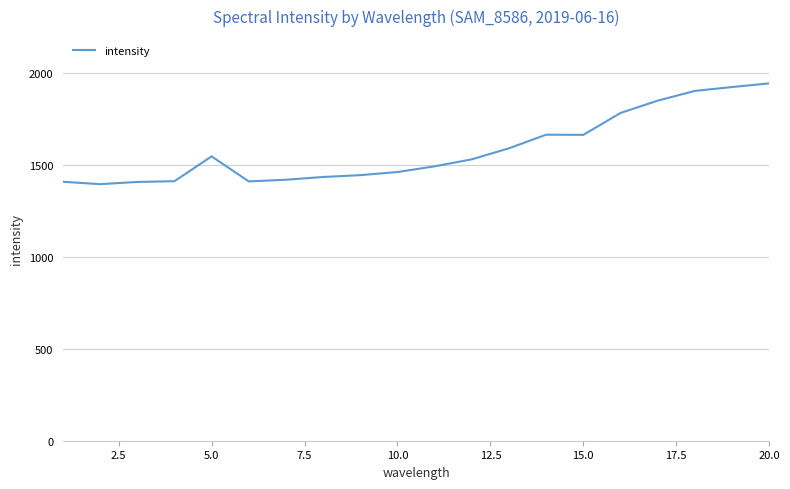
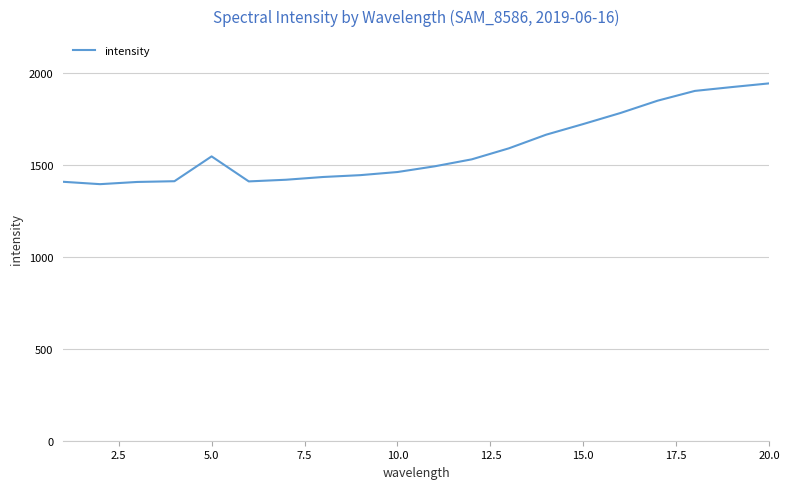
  {
    "5.0": 1550,
    "10.0": 1460,
-   "15.0": 1660,
+   "15.0": 1720,
    "20.0": 1940
  }
